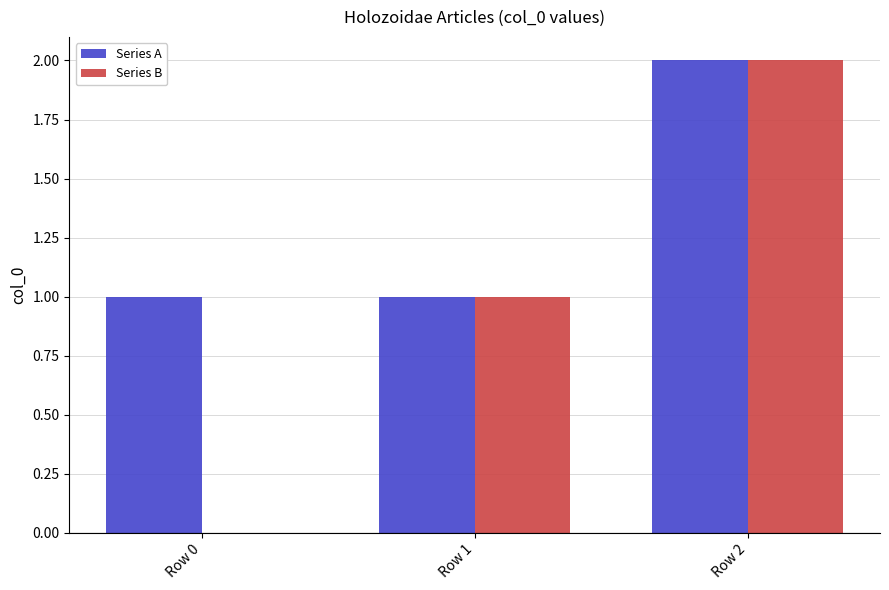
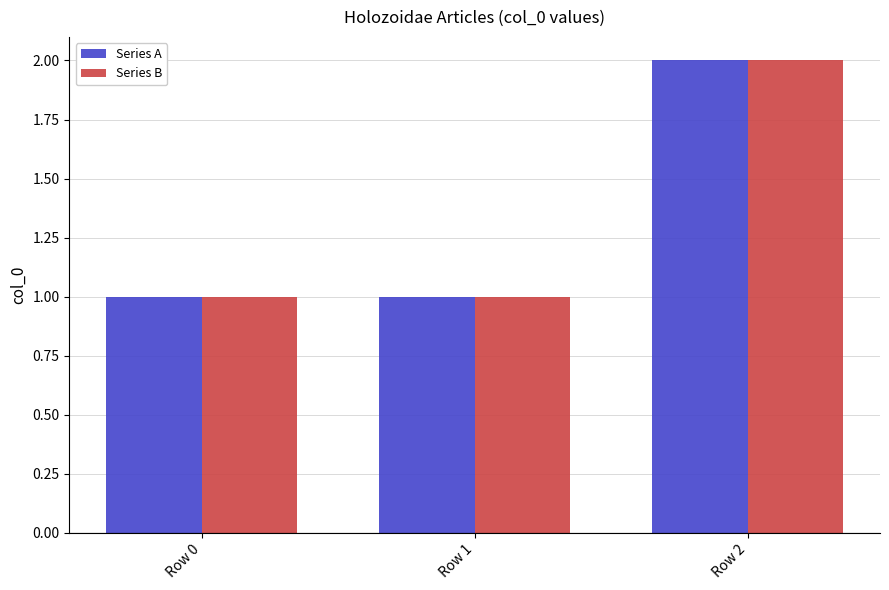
  {
    "Series A": {
      "Row 0": 1,
      "Row 1": 1,
      "Row 2": 2
    },
    "Series B": {
-     "Row 0": 0,
+     "Row 0": 1,
      "Row 1": 1,
      "Row 2": 2
    }
  }
